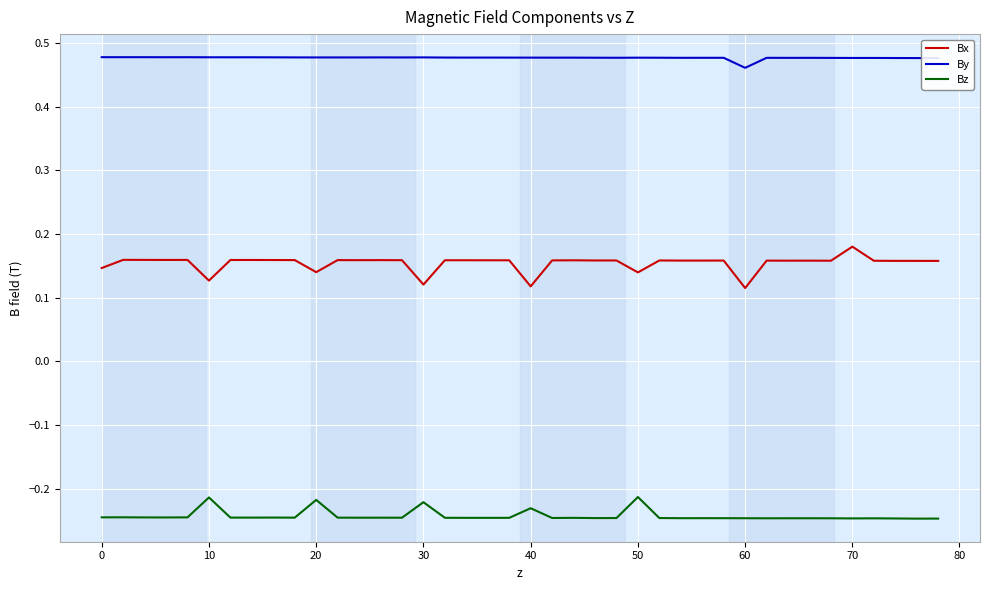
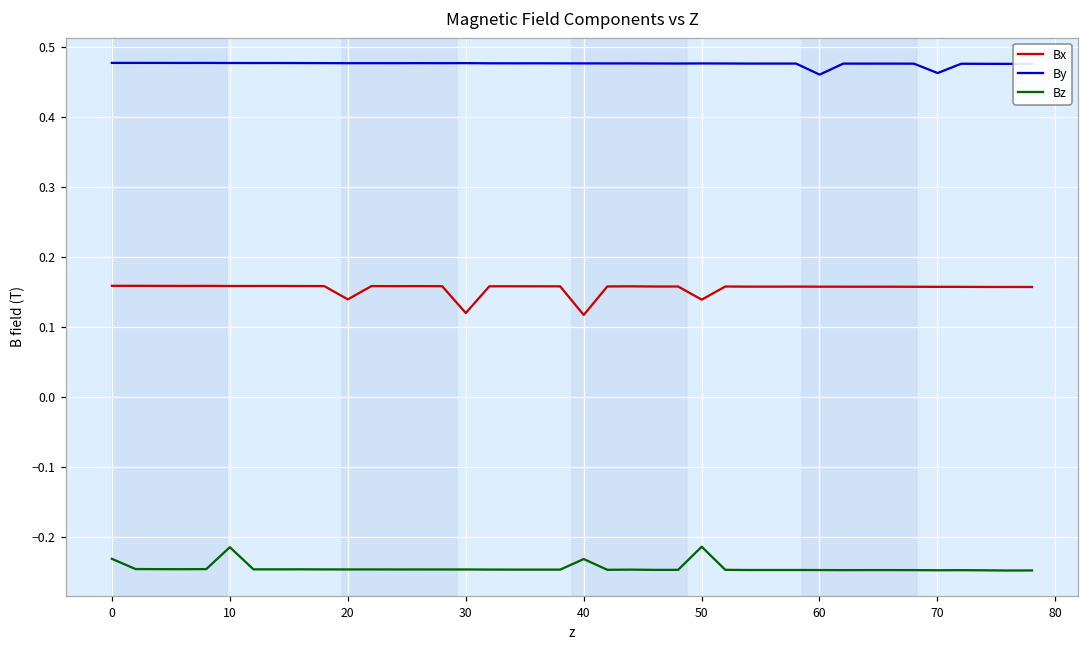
  {
    "Bx": {
-     "0": 0.15,
-     "10": 0.13,
+     "0": 0.16,
+     "10": 0.16,
      "20": 0.14,
      "30": 0.12,
      "40": 0.12,
      "50": 0.14,
-     "60": 0.12,
-     "70": 0.18
+     "60": 0.16,
+     "70": 0.16
    },
    "By": {
      "0": 0.48,
      "10": 0.48,
      "20": 0.48,
      "30": 0.48,
      "40": 0.48,
      "50": 0.48,
      "60": 0.46,
-     "70": 0.48
+     "70": 0.46
    },
    "Bz": {
-     "0": -0.25,
+     "0": -0.23,
      "10": -0.21,
-     "20": -0.22,
-     "30": -0.22,
+     "20": -0.25,
+     "30": -0.25,
      "40": -0.23,
      "50": -0.21,
      "60": -0.25,
      "70": -0.25
    }
  }
